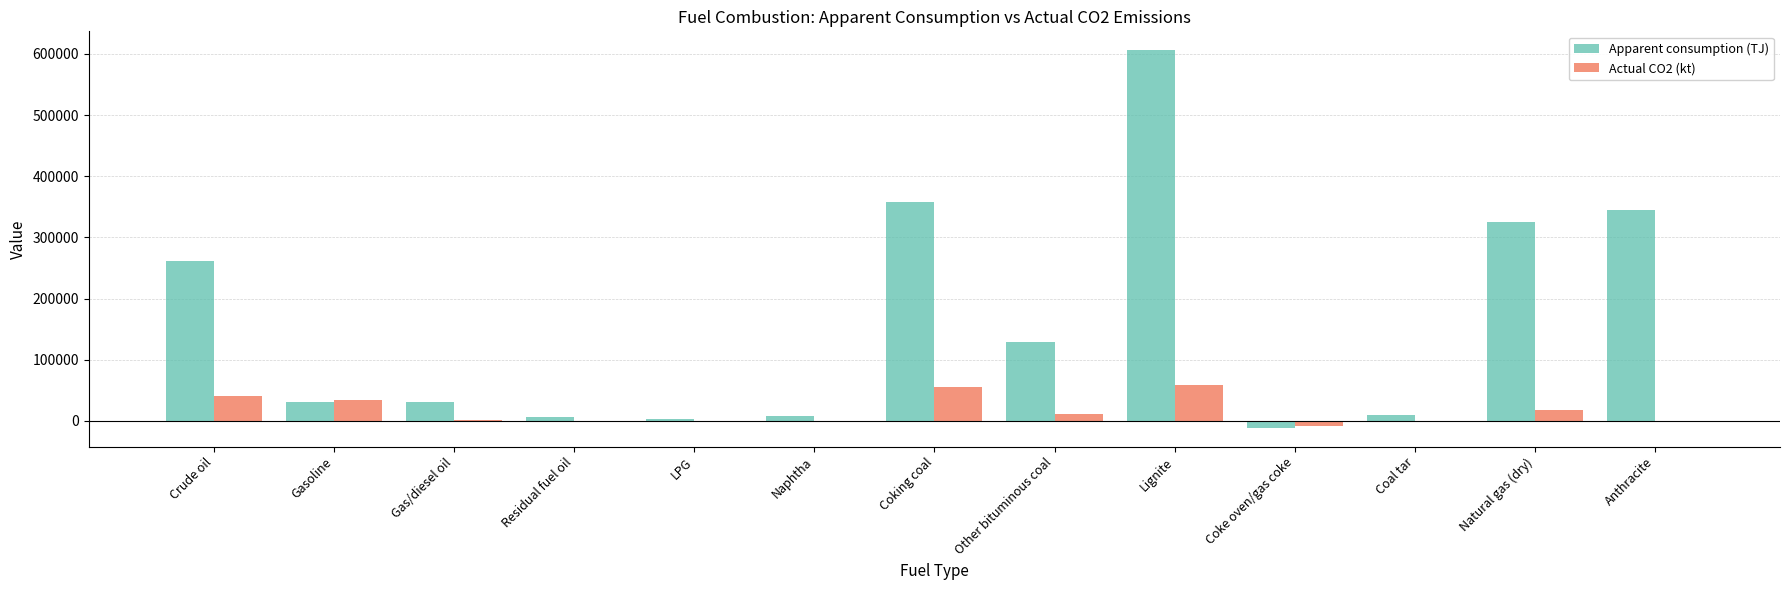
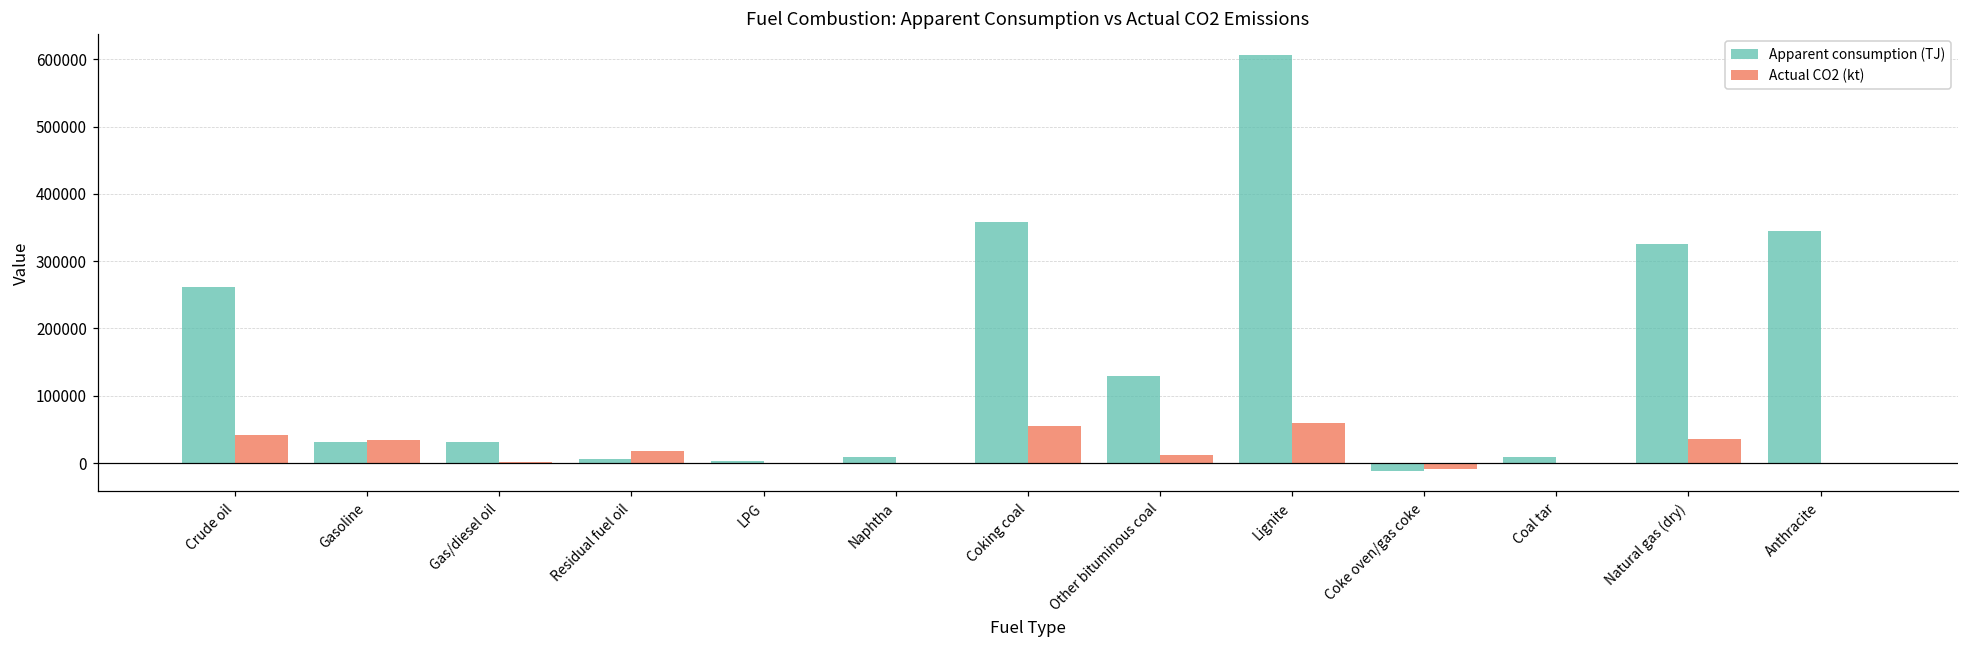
  {
    "Apparent consumption (TJ)": {
      "Crude oil": 260000,
      "Gasoline": 30000,
      "Gas/diesel oil": 30000,
      "Residual fuel oil": 10000,
      "Naphtha": 10000,
      "Coking coal": 360000,
      "Other bituminous coal": 130000,
      "Lignite": 610000,
      "Coke oven/gas coke": -10000,
      "Coal tar": 10000,
      "Natural gas (dry)": 330000,
      "Anthracite": 350000
    },
    "Actual CO2 (kt)": {
      "Crude oil": 40000,
      "Gasoline": 30000,
-     "Residual fuel oil": 0,
+     "Residual fuel oil": 20000,
      "Coking coal": 60000,
      "Other bituminous coal": 10000,
      "Lignite": 60000,
      "Coke oven/gas coke": -10000,
-     "Natural gas (dry)": 20000
+     "Natural gas (dry)": 40000
    }
  }
